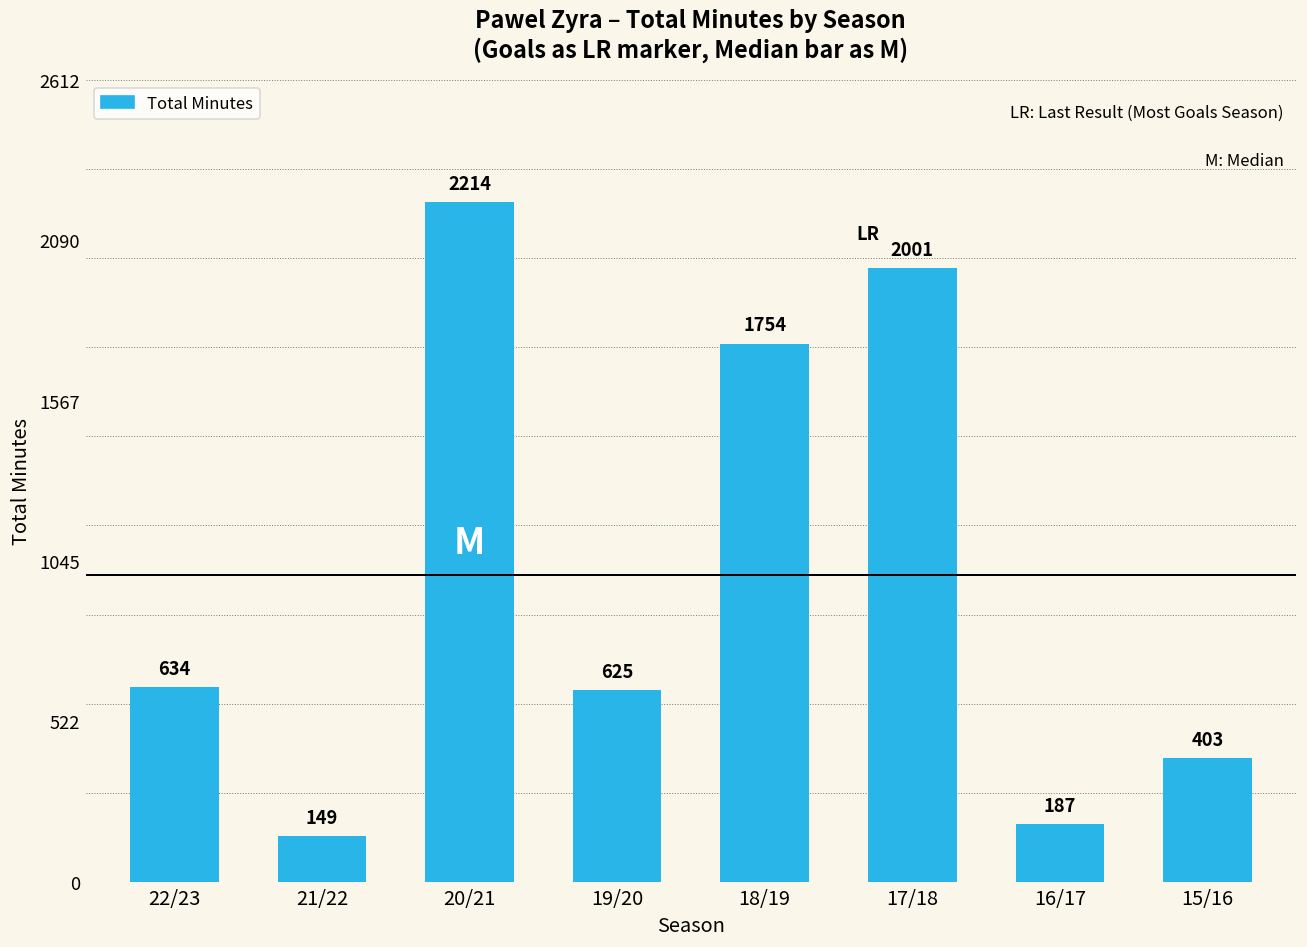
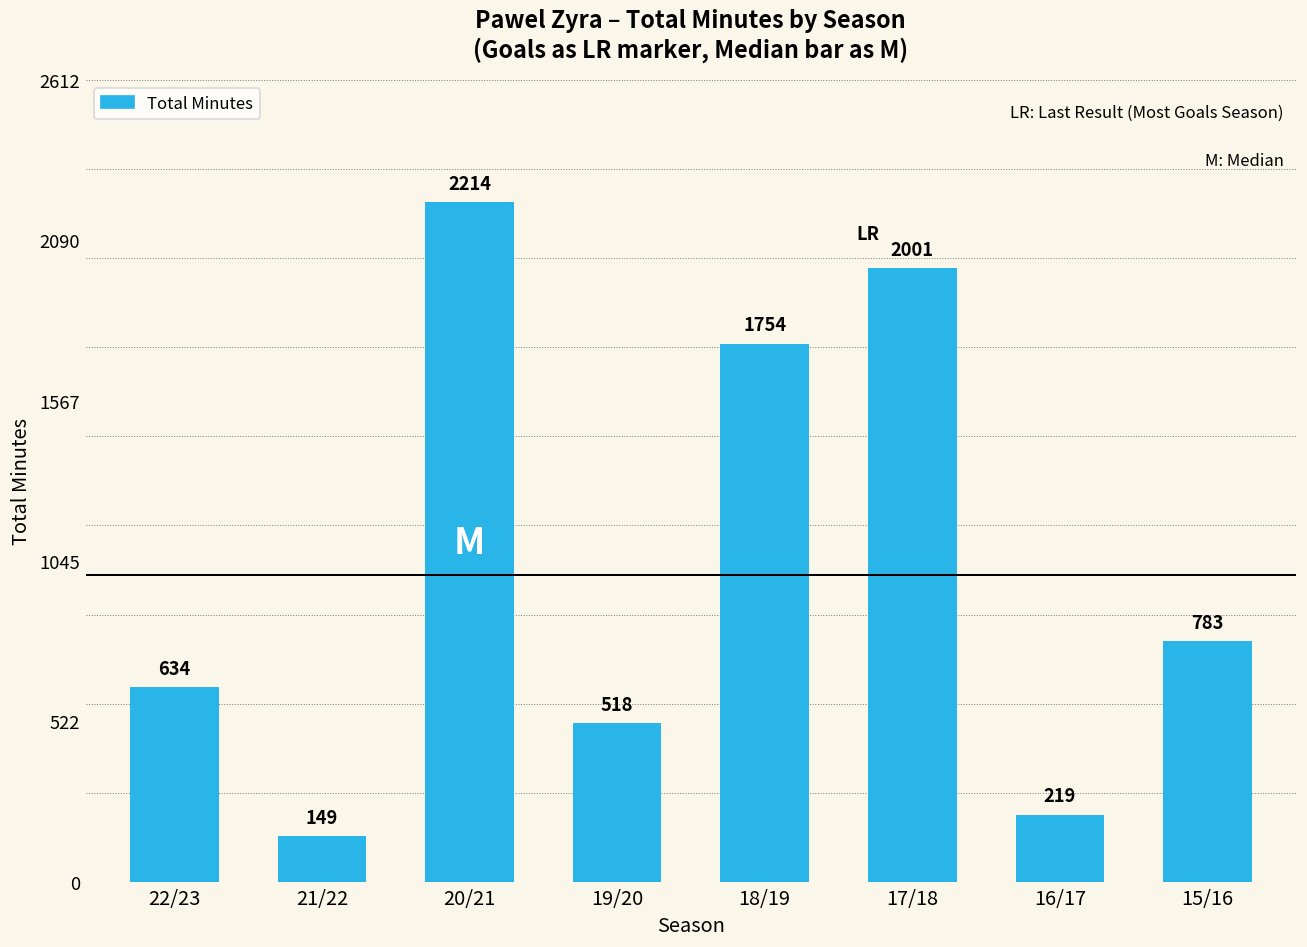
  {
    "22/23": 634,
    "21/22": 149,
    "20/21": 2214,
-   "19/20": 625,
+   "19/20": 518,
    "18/19": 1754,
    "17/18": 2001,
-   "16/17": 187,
-   "15/16": 403
+   "16/17": 219,
+   "15/16": 783
  }
